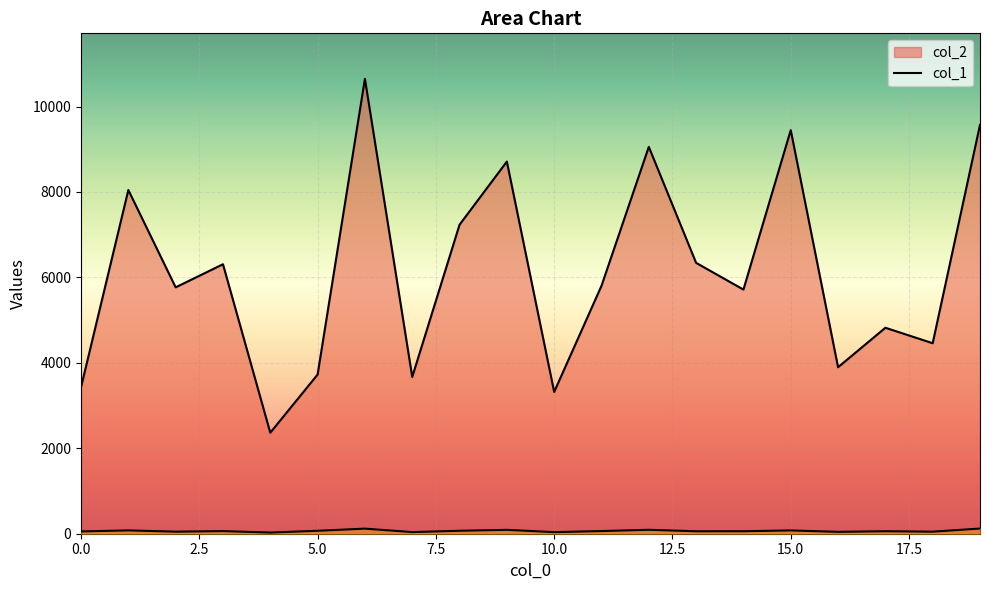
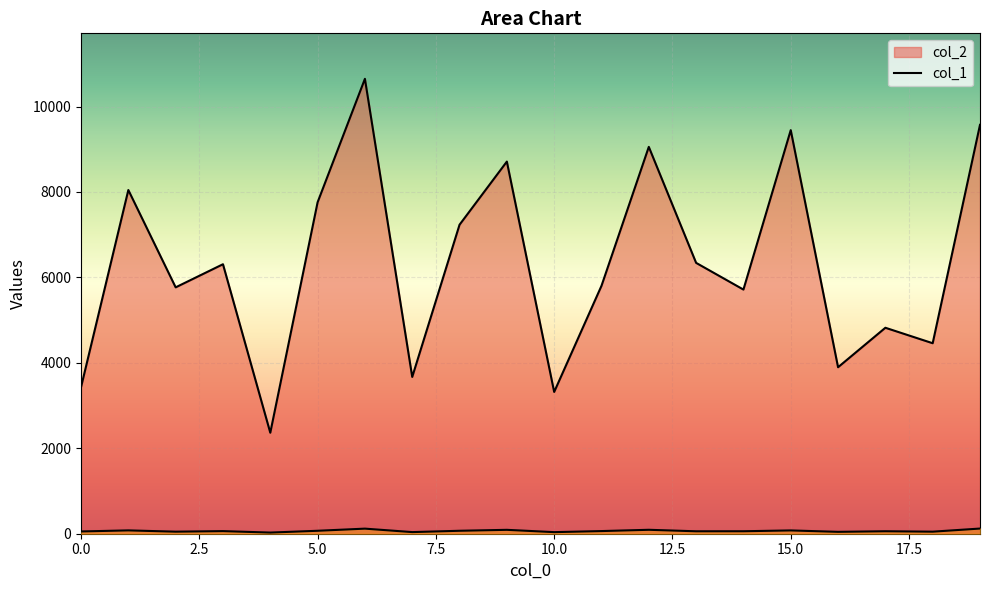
  {
    "col_2": {
      "0.0": 3400,
-     "5.0": 3700,
+     "5.0": 7800,
      "10.0": 3300,
      "15.0": 9400
    }
  }
